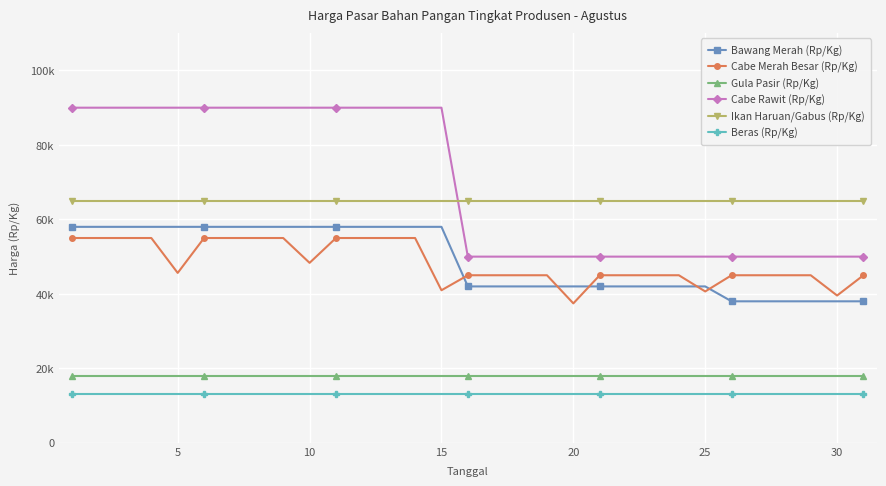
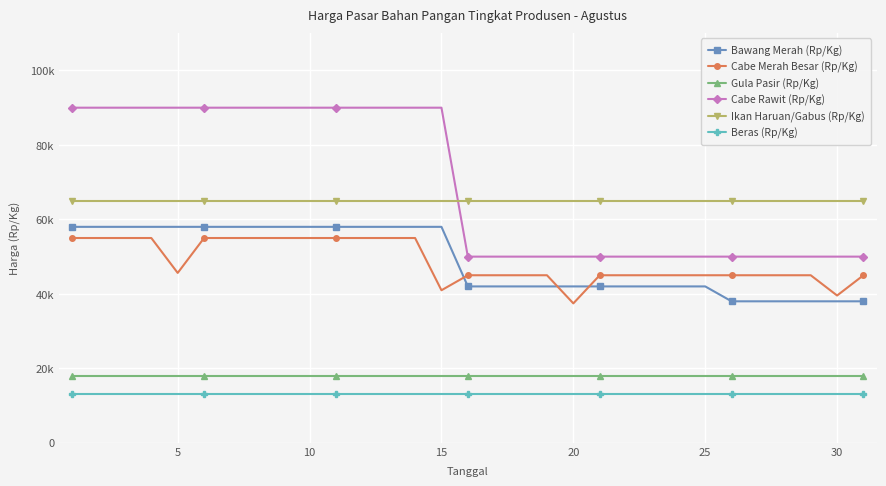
  {
    "Cabe Merah Besar (Rp/Kg)": {
      "5": 46000,
-     "10": 48000,
+     "10": 55000,
      "15": 41000,
      "20": 37000,
-     "25": 41000,
+     "25": 45000,
      "30": 40000
    },
    "Gula Pasir (Rp/Kg)": {
      "5": 18000,
      "10": 18000,
      "15": 18000,
      "20": 18000,
      "25": 18000,
      "30": 18000
    },
    "Cabe Rawit (Rp/Kg)": {
      "5": 90000,
      "10": 90000,
      "15": 90000,
      "20": 50000,
      "25": 50000,
      "30": 50000
    },
    "Ikan Haruan/Gabus (Rp/Kg)": {
      "5": 65000,
      "10": 65000,
      "15": 65000,
      "20": 65000,
      "25": 65000,
      "30": 65000
    }
  }
